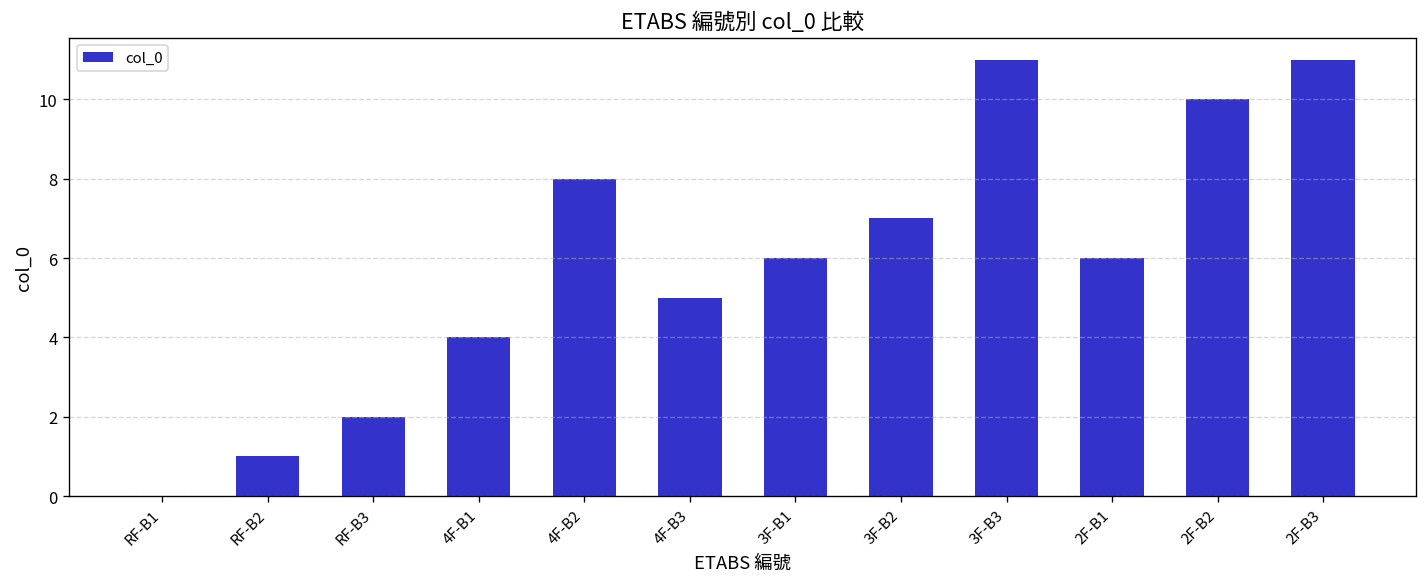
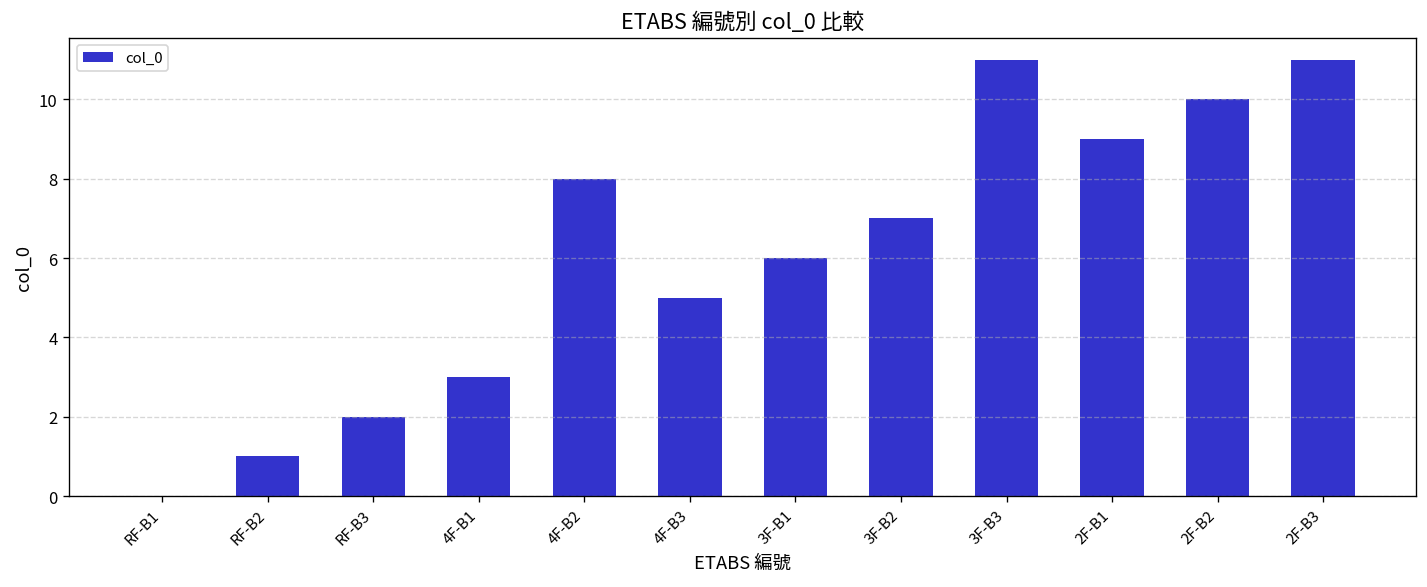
  {
    "RF-B1": 0,
    "RF-B2": 1,
    "RF-B3": 2,
-   "4F-B1": 4,
+   "4F-B1": 3,
    "4F-B2": 8,
    "4F-B3": 5,
    "3F-B1": 6,
    "3F-B2": 7,
    "3F-B3": 11,
-   "2F-B1": 6,
+   "2F-B1": 9,
    "2F-B2": 10,
    "2F-B3": 11
  }
